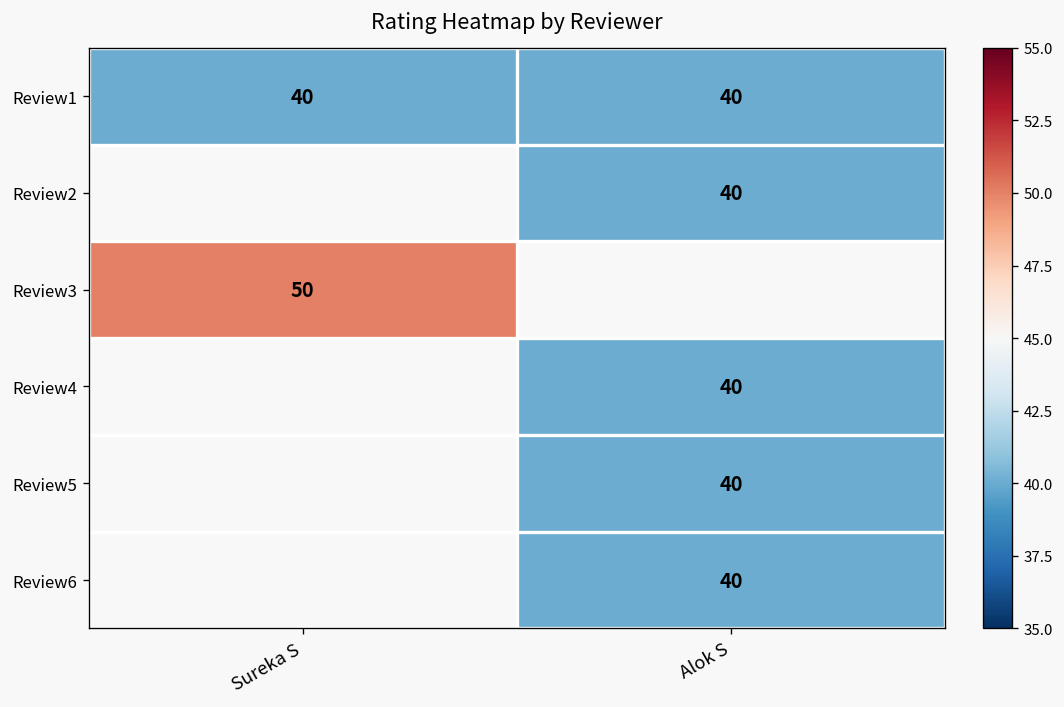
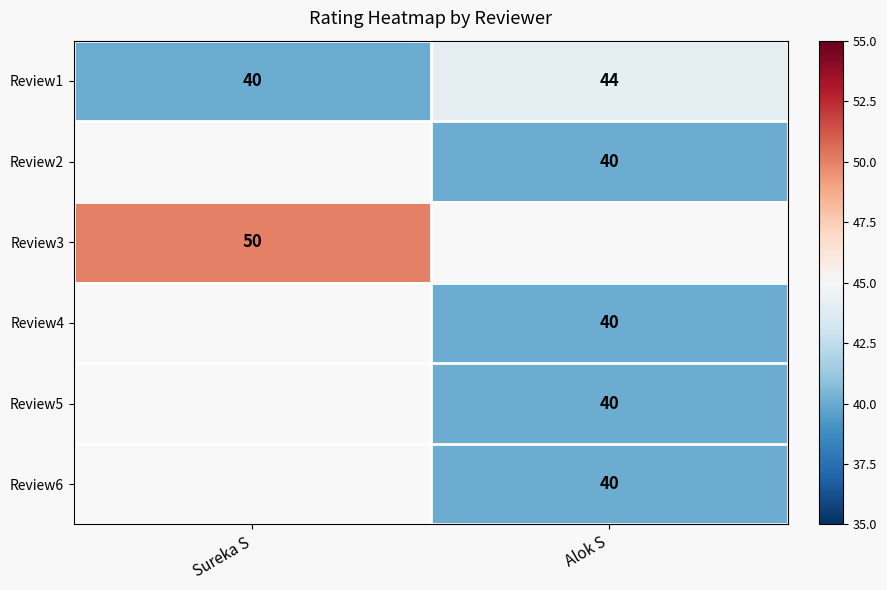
  {
    "Review1": {
      "Sureka S": 40,
-     "Alok S": 40
+     "Alok S": 44
    },
    "Review2": {
      "Alok S": 40
    },
    "Review3": {
      "Sureka S": 50
    },
    "Review4": {
      "Alok S": 40
    },
    "Review5": {
      "Alok S": 40
    },
    "Review6": {
      "Alok S": 40
    }
  }
